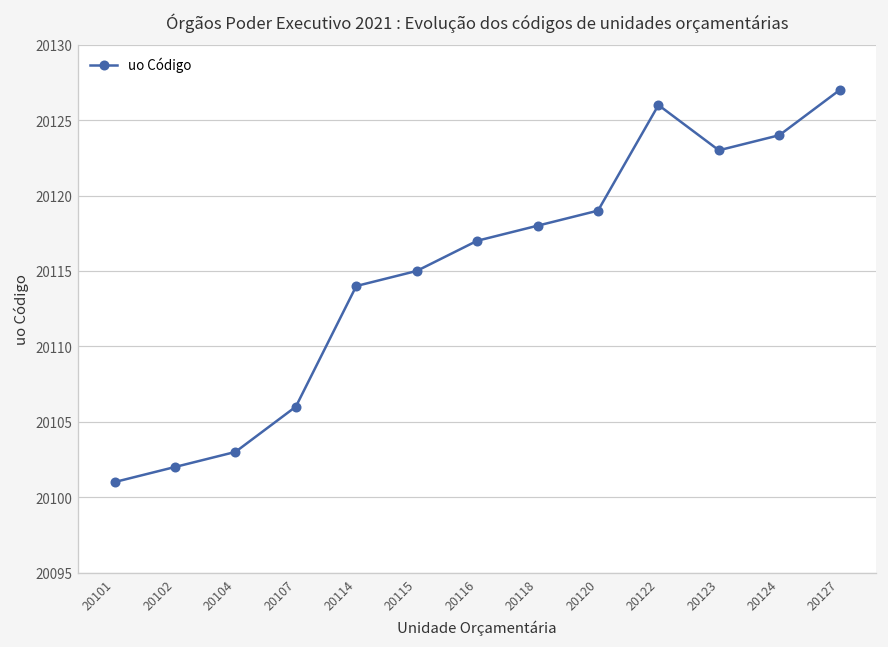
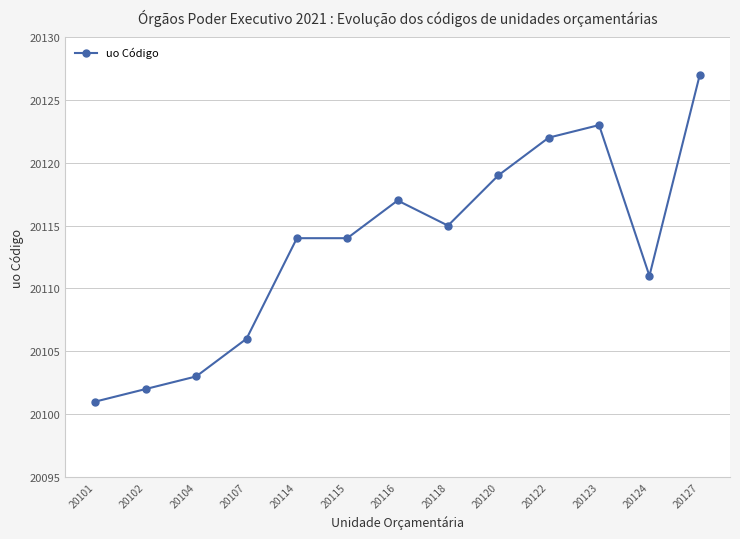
  {
    "20101": 20101,
    "20102": 20102,
    "20104": 20103,
    "20107": 20106,
    "20114": 20114,
-   "20115": 20115,
+   "20115": 20114,
    "20116": 20117,
-   "20118": 20118,
+   "20118": 20115,
    "20120": 20119,
-   "20122": 20126,
+   "20122": 20122,
    "20123": 20123,
-   "20124": 20124,
+   "20124": 20111,
    "20127": 20127
  }
